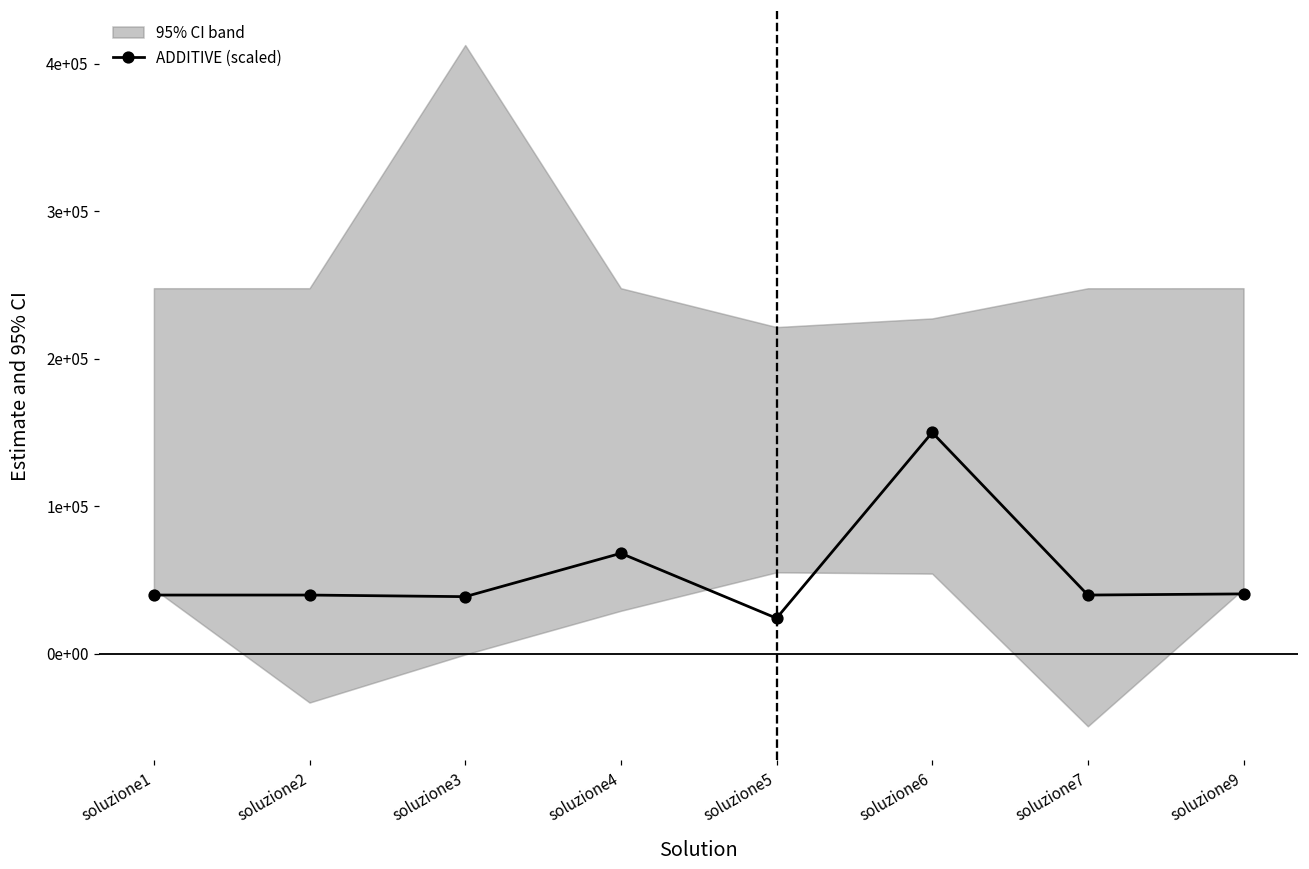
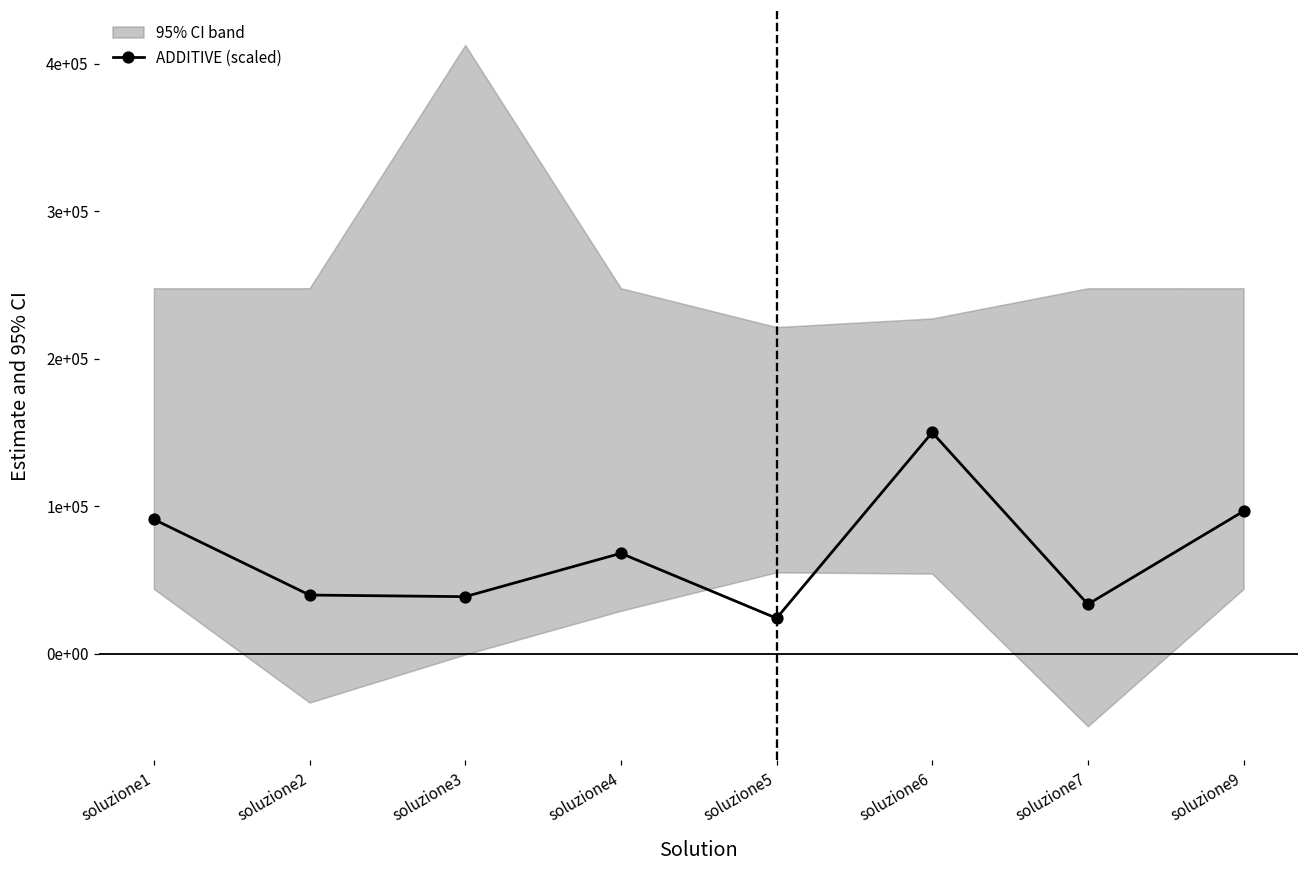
  {
    "ADDITIVE (scaled)": {
-     "soluzione1": 40000,
+     "soluzione1": 91000,
      "soluzione2": 40000,
      "soluzione3": 39000,
      "soluzione4": 68000,
      "soluzione5": 24000,
      "soluzione6": 150000,
-     "soluzione7": 40000,
-     "soluzione9": 41000
+     "soluzione7": 34000,
+     "soluzione9": 97000
    }
  }
